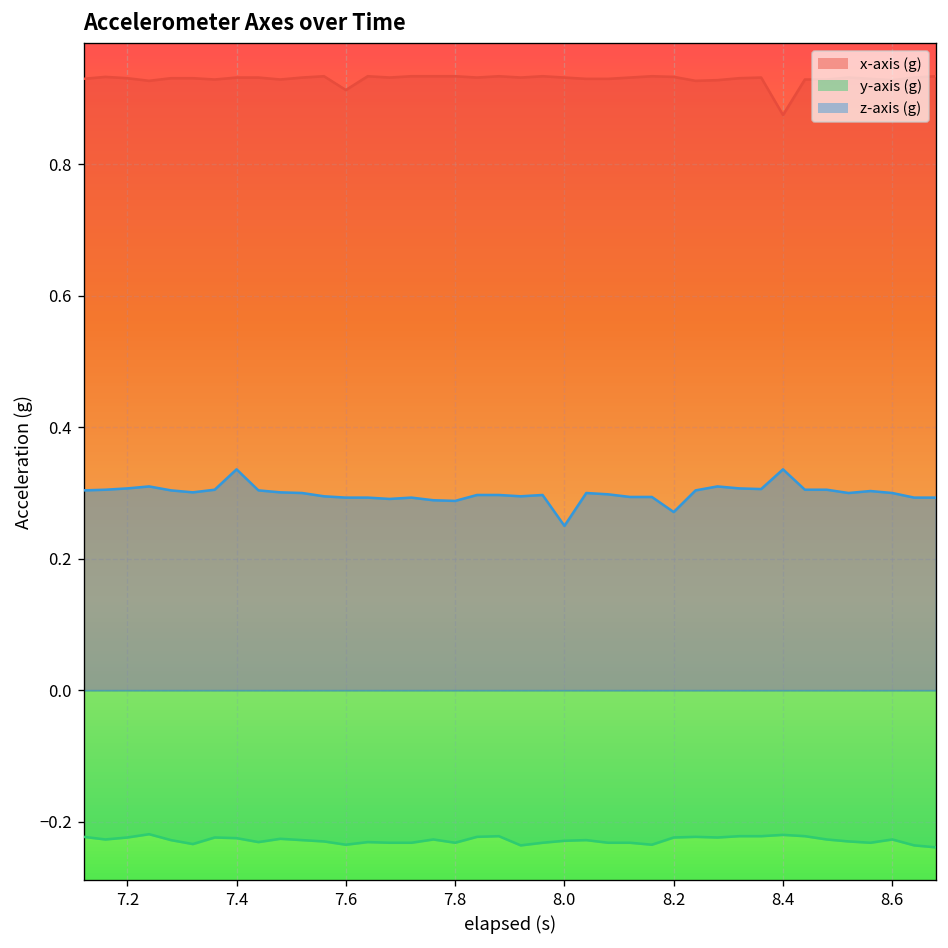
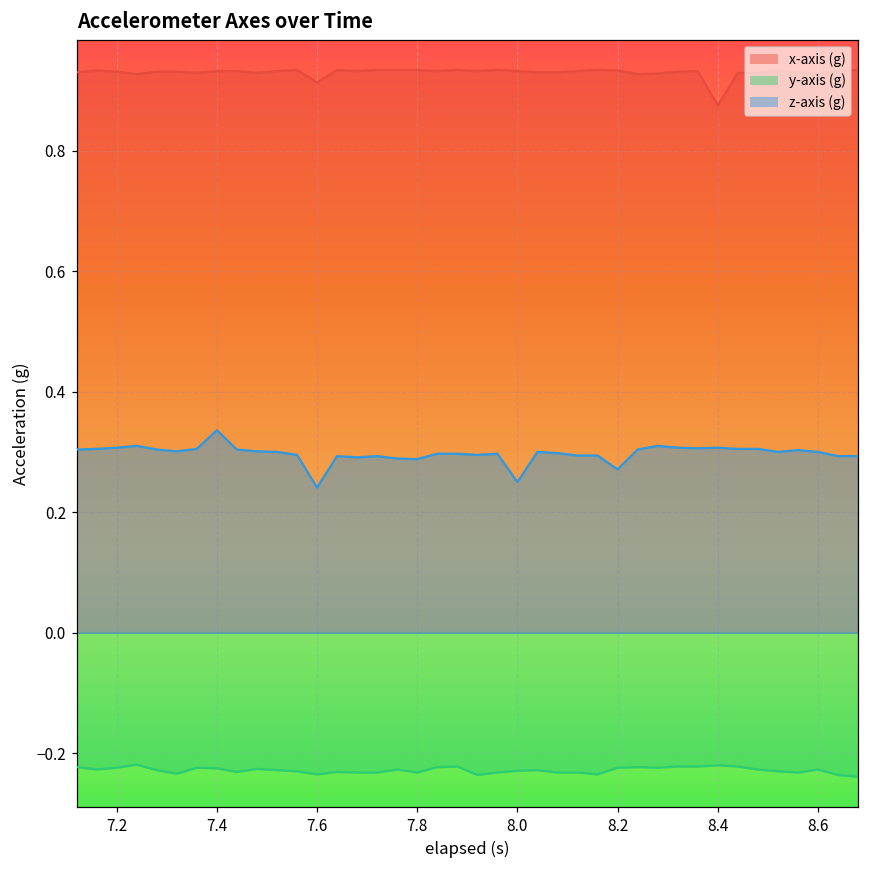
  {
    "x-axis (g)": {
      "7.2": 0.93,
      "7.4": 0.93,
      "7.6": 0.91,
      "7.8": 0.93,
      "8.0": 0.93,
      "8.2": 0.93,
      "8.4": 0.88
    },
    "z-axis (g)": {
      "7.2": 0.31,
      "7.4": 0.34,
-     "7.6": 0.29,
+     "7.6": 0.24,
      "7.8": 0.29,
      "8.0": 0.25,
      "8.2": 0.27,
-     "8.4": 0.34,
+     "8.4": 0.31,
      "8.6": 0.30
    }
  }
